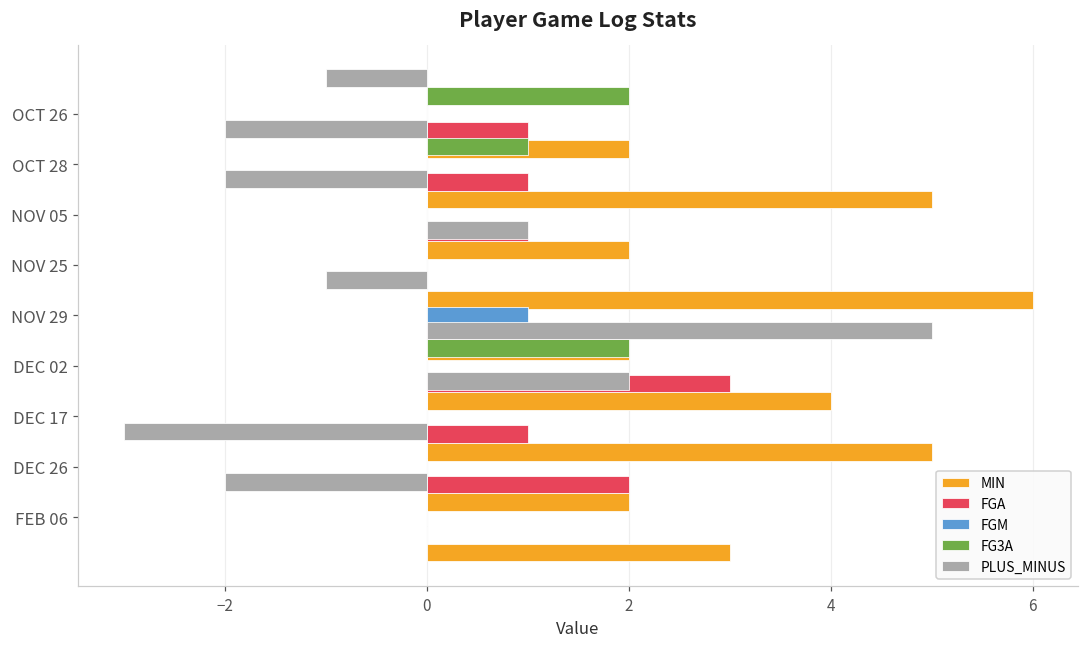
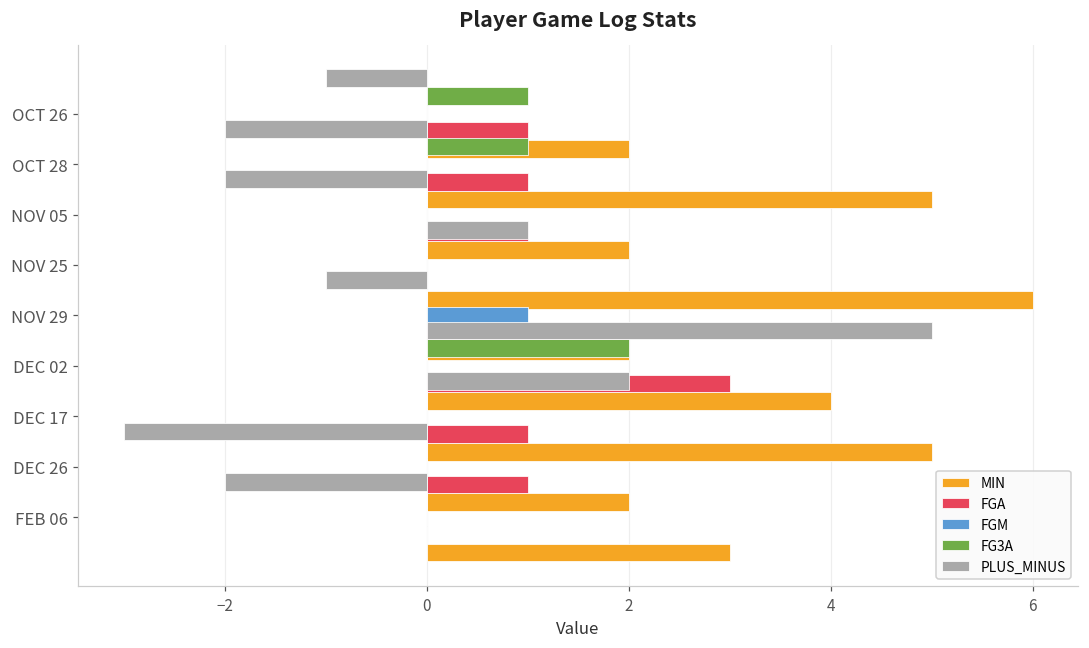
  {
    "FGA": {
      "OCT 26": 1,
      "OCT 28": 1,
      "NOV 05": 1,
      "NOV 25": 0,
      "DEC 02": 3,
      "DEC 17": 1,
-     "DEC 26": 2,
+     "DEC 26": 1,
      "FEB 06": 0
    },
    "FGM": {
      "OCT 26": 0,
      "OCT 28": 0,
      "NOV 05": 0,
      "NOV 25": 0,
      "NOV 29": 1,
      "DEC 02": 0,
      "DEC 17": 0,
      "DEC 26": 0,
      "FEB 06": 0
    },
    "FG3A": {
-     "OCT 26": 2,
+     "OCT 26": 1,
      "NOV 05": 0,
      "NOV 25": 0,
      "NOV 29": 0,
      "DEC 02": 2,
      "DEC 17": 0,
      "DEC 26": 0,
      "FEB 06": 0
    }
  }
